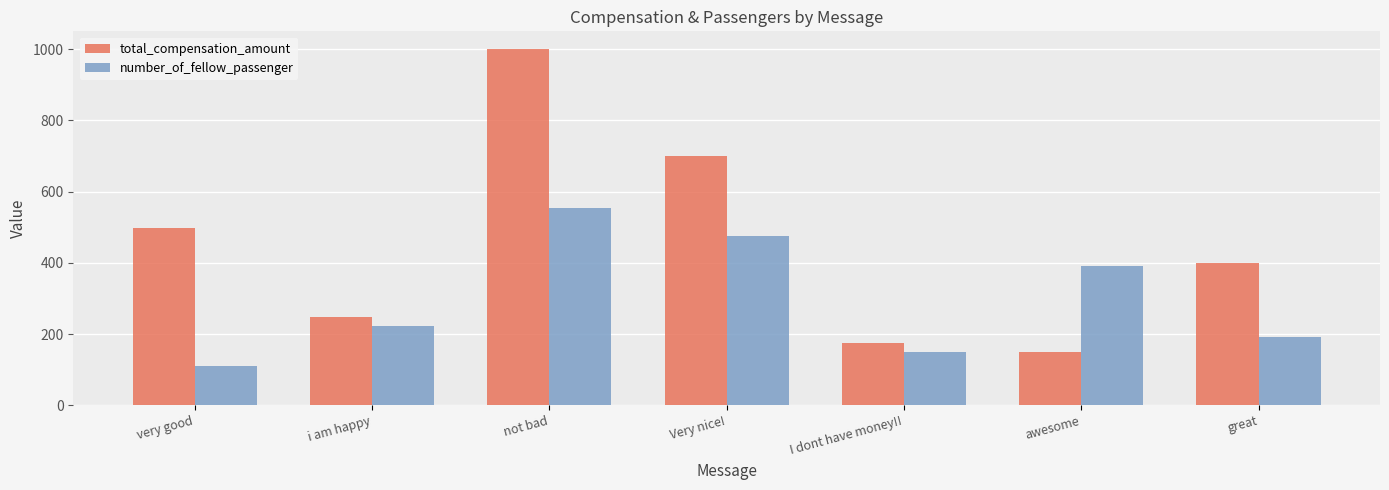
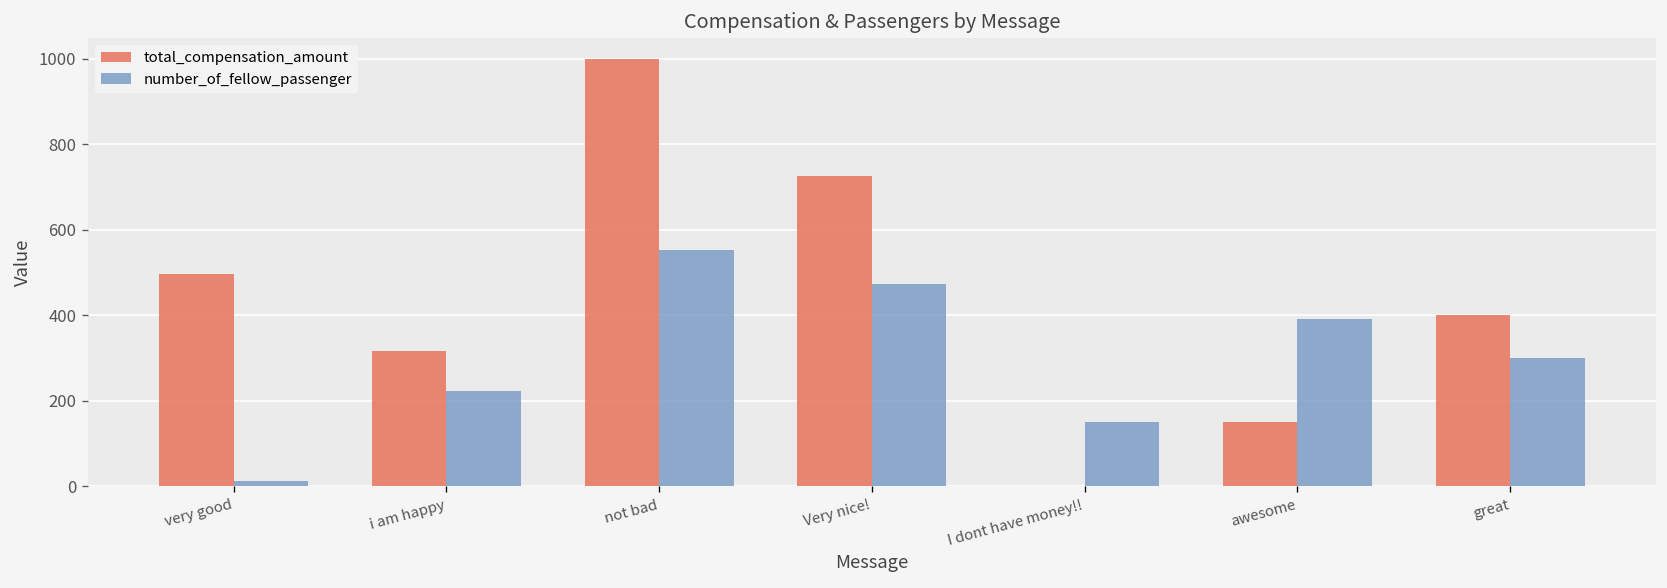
  {
    "total_compensation_amount": {
      "very good": 500,
-     "i am happy": 250,
+     "i am happy": 320,
      "not bad": 1000,
-     "Very nice!": 700,
-     "I dont have money!!": 180,
+     "Very nice!": 730,
+     "I dont have money!!": 0,
      "awesome": 150,
      "great": 400
    },
    "number_of_fellow_passenger": {
-     "very good": 110,
+     "very good": 10,
      "i am happy": 220,
      "not bad": 550,
      "Very nice!": 470,
      "I dont have money!!": 150,
      "awesome": 390,
-     "great": 190
+     "great": 300
    }
  }
